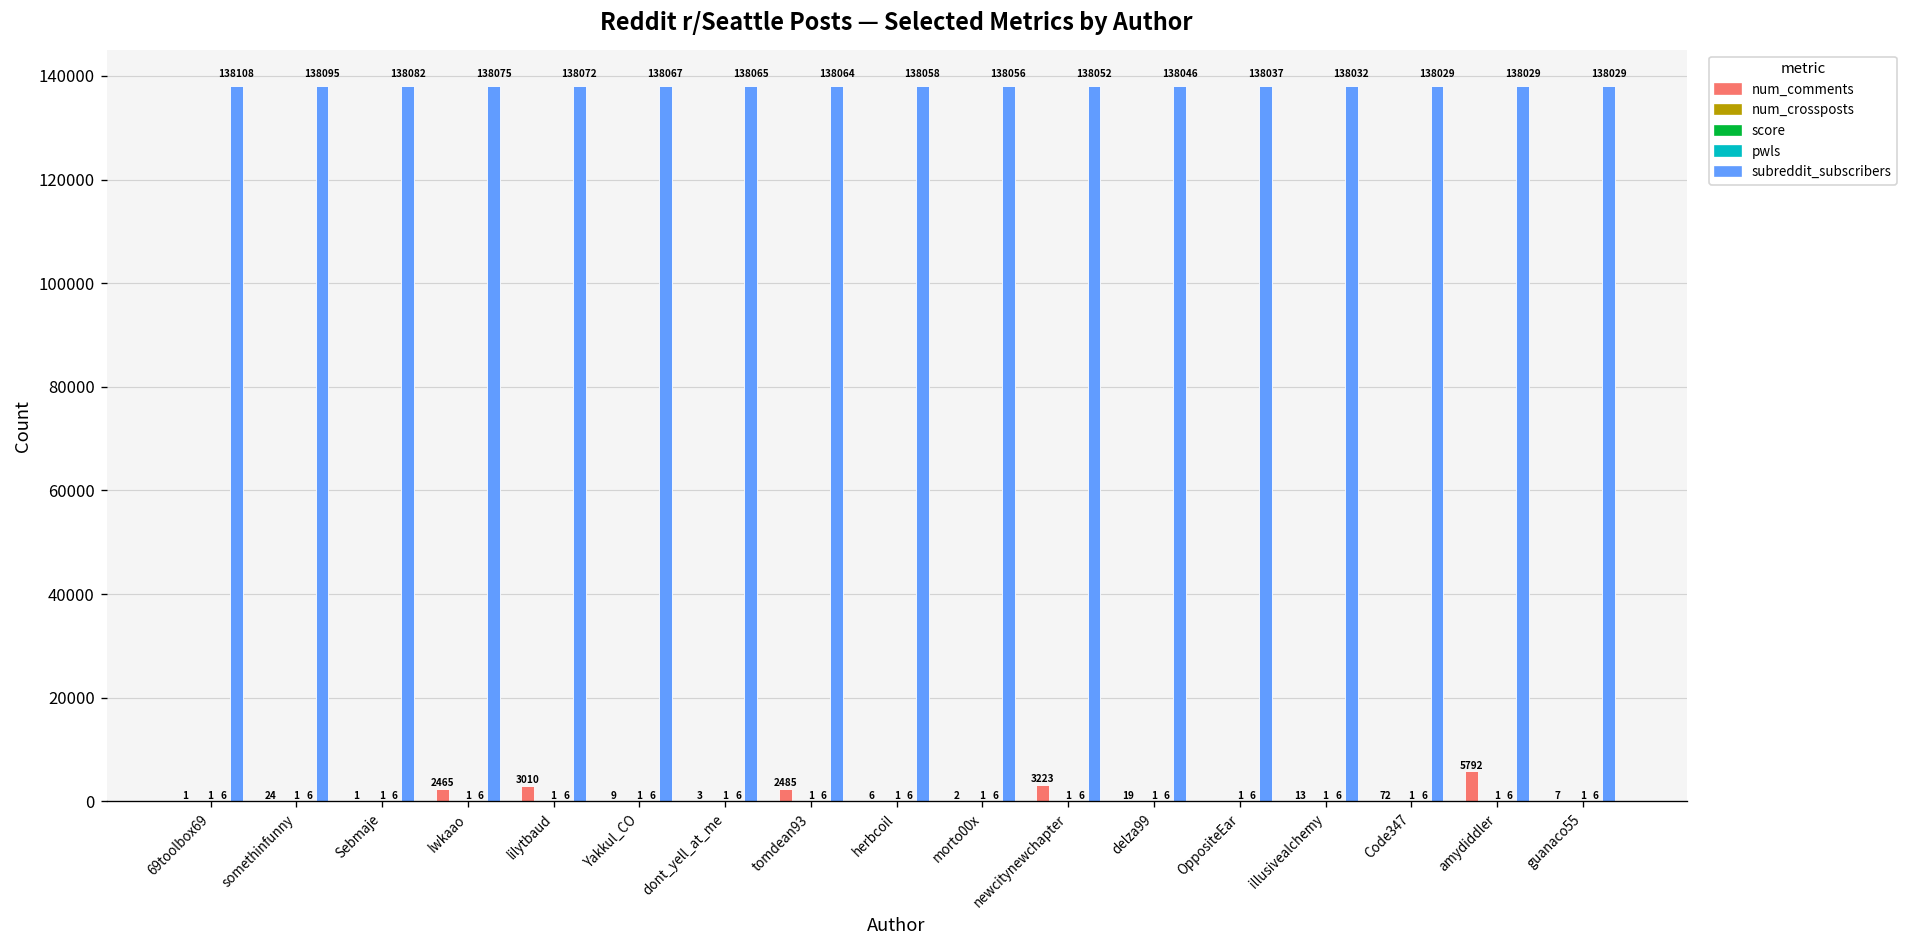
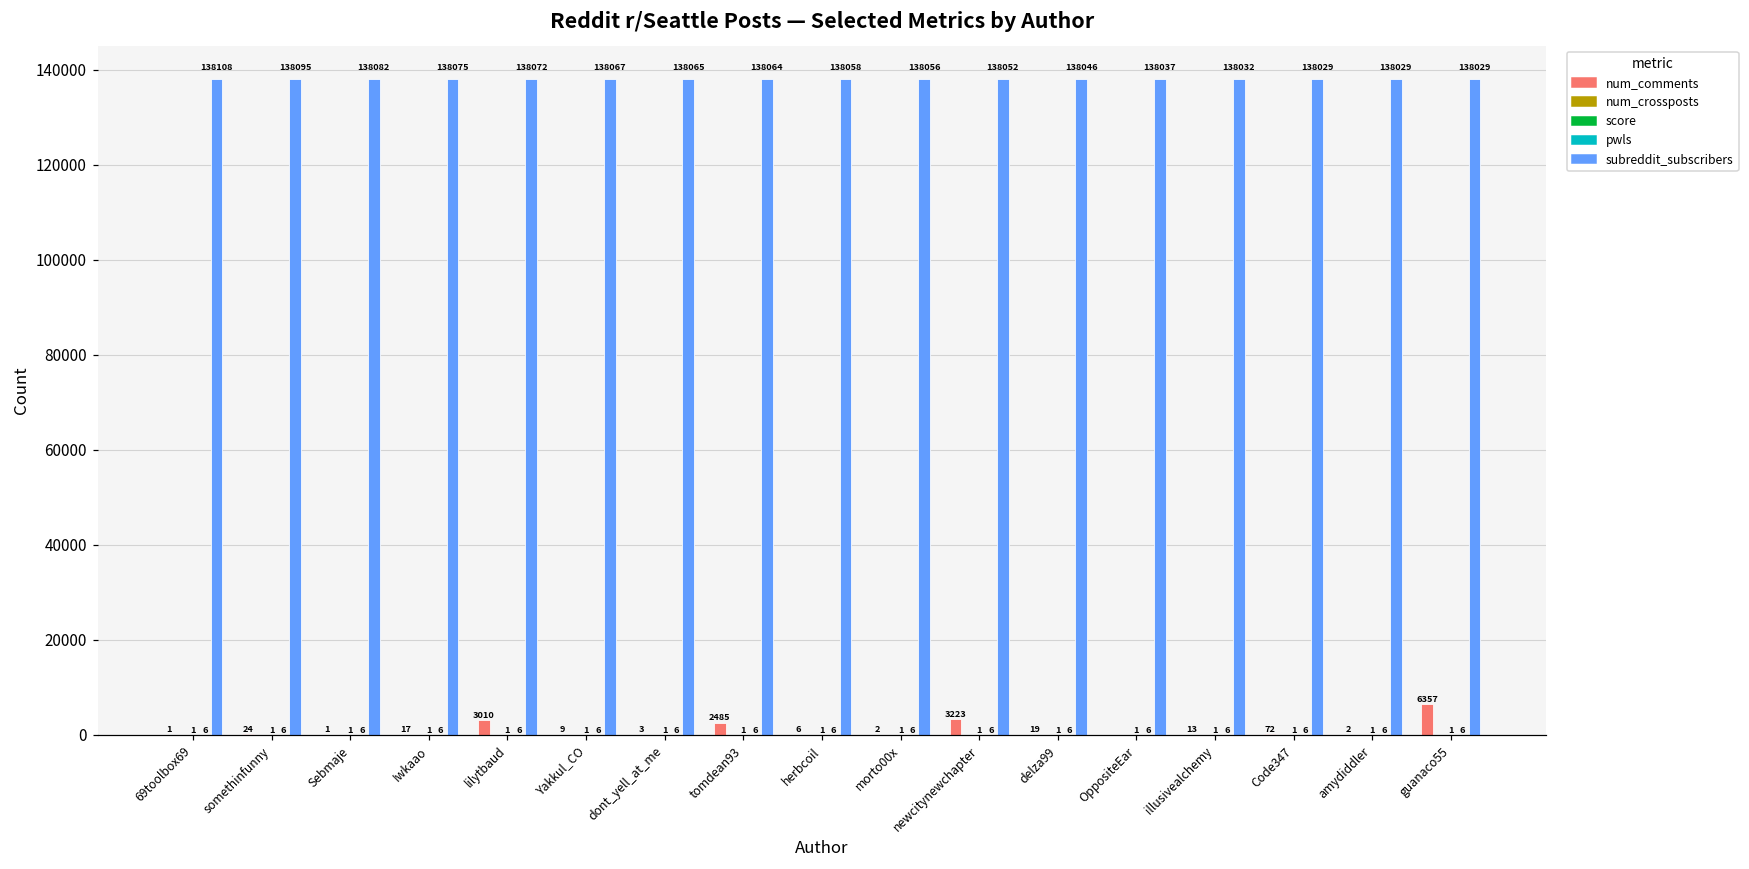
  {
    "num_comments": {
      "69toolbox69": 1,
      "somethinfunny": 24,
      "Sebmaje": 1,
-     "Iwkaao": 2465,
+     "Iwkaao": 17,
      "lilytbaud": 3010,
      "Yakkul_CO": 9,
      "dont_yell_at_me": 3,
      "tomdean93": 2485,
      "herbcoil": 6,
      "morto00x": 2,
      "newcitynewchapter": 3223,
      "delza99": 19,
      "illusivealchemy": 13,
      "Code347": 72,
-     "amydiddler": 5792,
-     "guanaco55": 7
+     "amydiddler": 2,
+     "guanaco55": 6357
    },
    "num_crossposts": {
      "69toolbox69": 0,
      "somethinfunny": 0,
      "Sebmaje": 0,
      "Iwkaao": 0,
      "lilytbaud": 0,
      "Yakkul_CO": 0,
      "dont_yell_at_me": 0,
      "tomdean93": 0,
      "herbcoil": 0,
      "morto00x": 0,
      "newcitynewchapter": 0,
      "delza99": 0,
      "OppositeEar": 0,
      "illusivealchemy": 0,
      "Code347": 0,
      "amydiddler": 0,
      "guanaco55": 0
    },
    "score": {
      "69toolbox69": 1,
      "somethinfunny": 1,
      "Sebmaje": 1,
      "Iwkaao": 1,
      "lilytbaud": 1,
      "Yakkul_CO": 1,
      "dont_yell_at_me": 1,
      "tomdean93": 1,
      "herbcoil": 1,
      "morto00x": 1,
      "newcitynewchapter": 1,
      "delza99": 1,
      "OppositeEar": 1,
      "illusivealchemy": 1,
      "Code347": 1,
      "amydiddler": 1,
      "guanaco55": 1
    },
    "pwls": {
      "69toolbox69": 6,
      "somethinfunny": 6,
      "Sebmaje": 6,
      "Iwkaao": 6,
      "lilytbaud": 6,
      "Yakkul_CO": 6,
      "dont_yell_at_me": 6,
      "tomdean93": 6,
      "herbcoil": 6,
      "morto00x": 6,
      "newcitynewchapter": 6,
      "delza99": 6,
      "OppositeEar": 6,
      "illusivealchemy": 6,
      "Code347": 6,
      "amydiddler": 6,
      "guanaco55": 6
    },
    "subreddit_subscribers": {
      "69toolbox69": 138108,
      "somethinfunny": 138095,
      "Sebmaje": 138082,
      "Iwkaao": 138075,
      "lilytbaud": 138072,
      "Yakkul_CO": 138067,
      "dont_yell_at_me": 138065,
      "tomdean93": 138064,
      "herbcoil": 138058,
      "morto00x": 138056,
      "newcitynewchapter": 138052,
      "delza99": 138046,
      "OppositeEar": 138037,
      "illusivealchemy": 138032,
      "Code347": 138029,
      "amydiddler": 138029,
      "guanaco55": 138029
    }
  }
